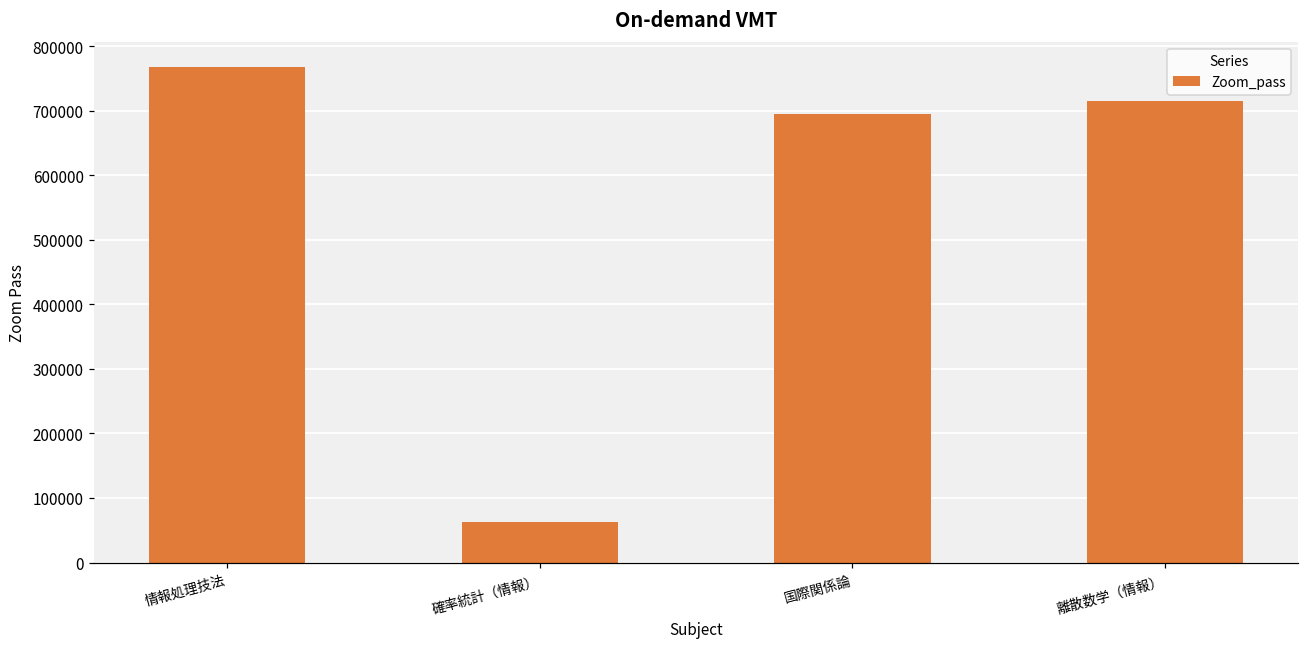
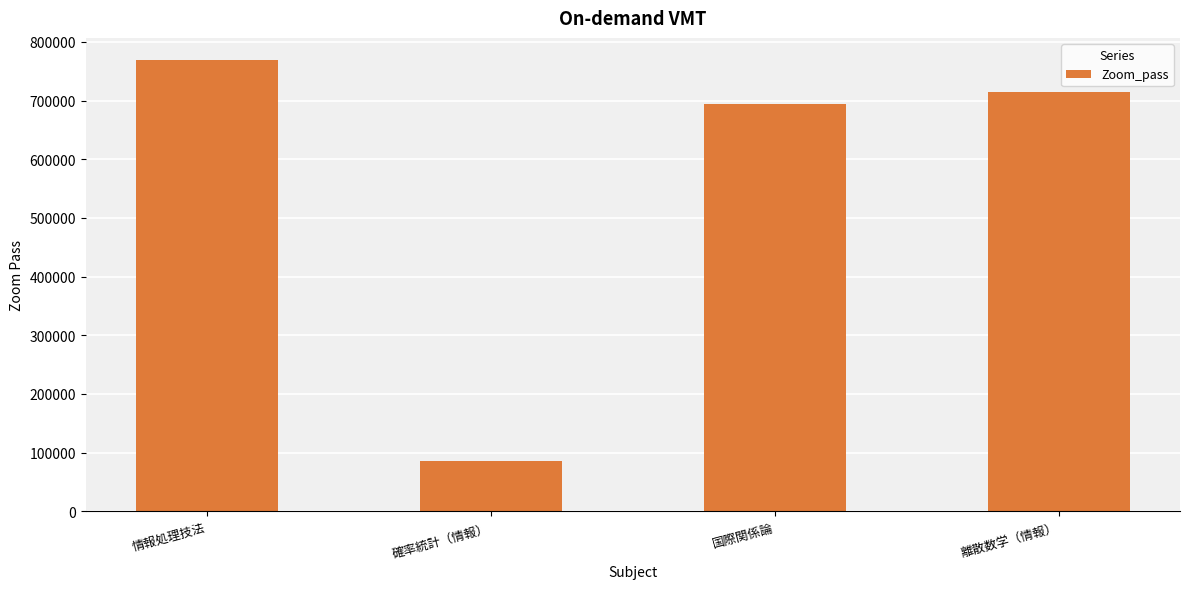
  {
    "情報処理技法": 770000,
-   "確率統計（情報）": 60000,
+   "確率統計（情報）": 90000,
    "国際関係論": 700000,
    "離散数学（情報）": 710000
  }
